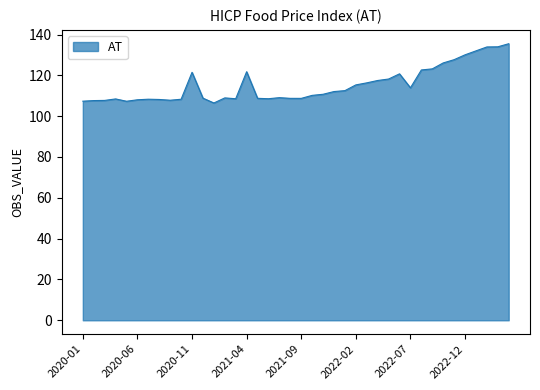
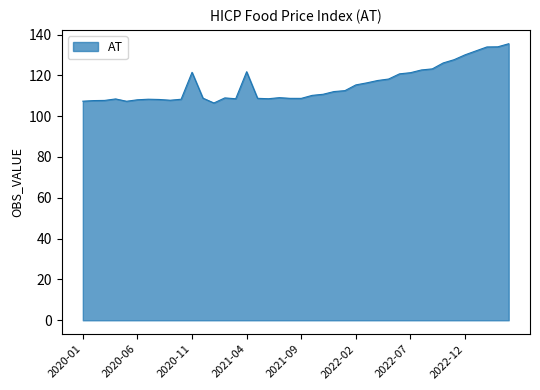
  {
    "2020-01": 107,
    "2020-06": 108,
    "2020-11": 121,
    "2021-04": 122,
    "2021-09": 109,
    "2022-02": 115,
-   "2022-07": 114,
+   "2022-07": 121,
    "2022-12": 130
  }
